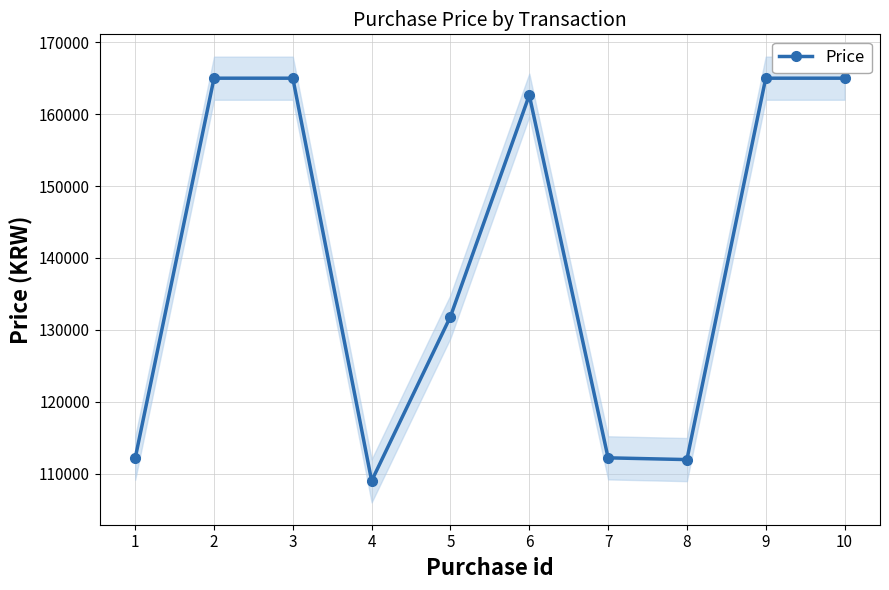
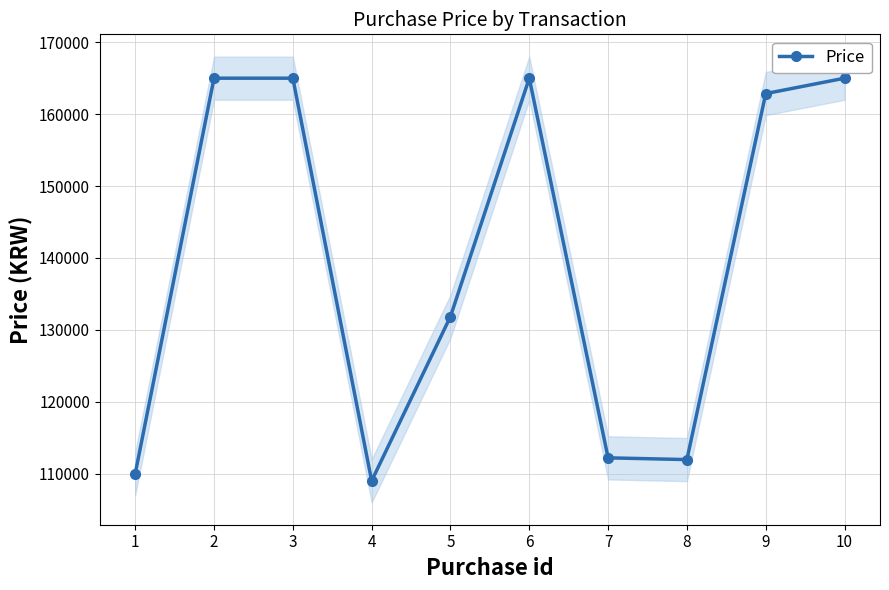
  {
    "Price": {
-     "1": 112000,
+     "1": 110000,
      "2": 165000,
      "3": 165000,
      "4": 109000,
      "5": 132000,
-     "6": 163000,
+     "6": 165000,
      "7": 112000,
      "8": 112000,
-     "9": 165000,
+     "9": 163000,
      "10": 165000
    }
  }
